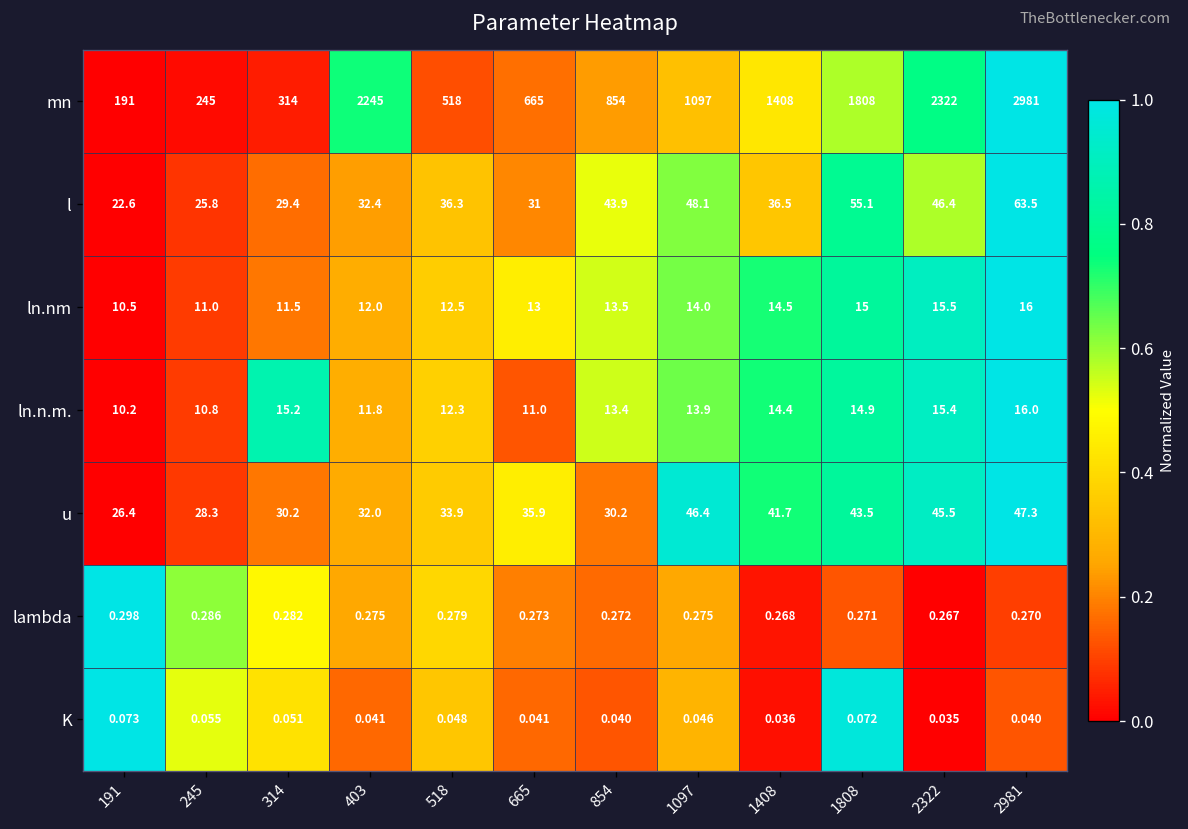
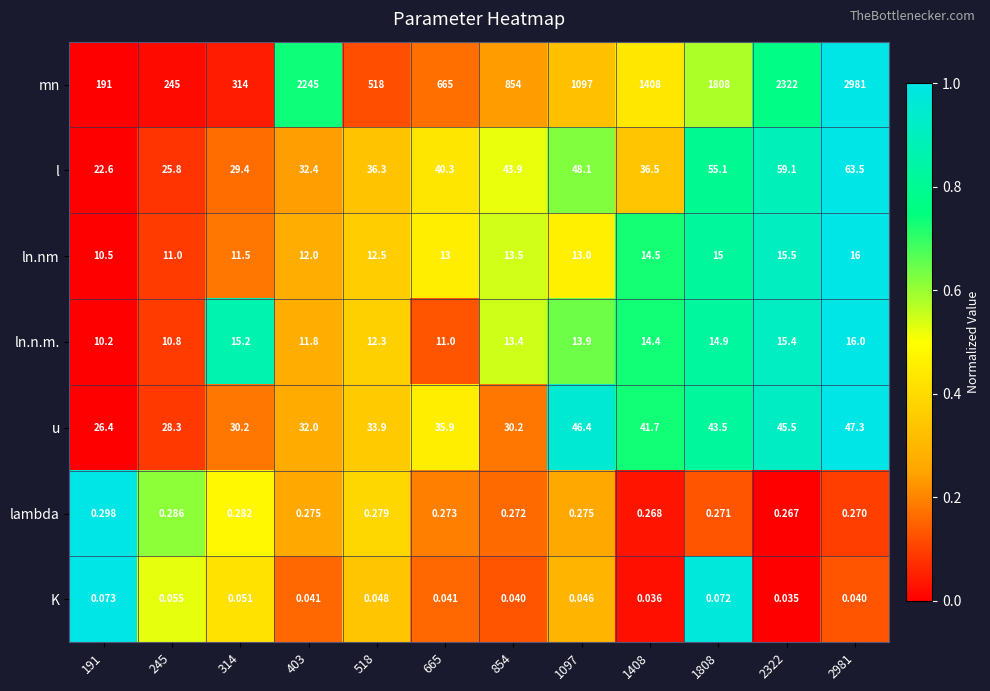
  {
    "mn": {
      "191": 191,
      "245": 245,
      "314": 314,
      "403": 2245,
      "518": 518,
      "665": 665,
      "854": 854,
      "1097": 1097,
      "1408": 1408,
      "1808": 1808,
      "2322": 2322,
      "2981": 2981
    },
    "l": {
      "191": 22.6,
      "245": 25.8,
      "314": 29.4,
      "403": 32.4,
      "518": 36.3,
-     "665": 31,
+     "665": 40.3,
      "854": 43.9,
      "1097": 48.1,
      "1408": 36.5,
      "1808": 55.1,
-     "2322": 46.4,
+     "2322": 59.1,
      "2981": 63.5
    },
    "ln.nm": {
      "191": 10.5,
      "245": 11.0,
      "314": 11.5,
      "403": 12.0,
      "518": 12.5,
      "665": 13,
      "854": 13.5,
-     "1097": 14.0,
+     "1097": 13.0,
      "1408": 14.5,
      "1808": 15,
      "2322": 15.5,
      "2981": 16
    },
    "ln.n.m.": {
      "191": 10.2,
      "245": 10.8,
      "314": 15.2,
      "403": 11.8,
      "518": 12.3,
      "665": 11.0,
      "854": 13.4,
      "1097": 13.9,
      "1408": 14.4,
      "1808": 14.9,
      "2322": 15.4,
      "2981": 16.0
    },
    "u": {
      "191": 26.4,
      "245": 28.3,
      "314": 30.2,
      "403": 32.0,
      "518": 33.9,
      "665": 35.9,
      "854": 30.2,
      "1097": 46.4,
      "1408": 41.7,
      "1808": 43.5,
      "2322": 45.5,
      "2981": 47.3
    },
    "lambda": {
      "191": 0.298,
      "245": 0.286,
      "314": 0.282,
      "403": 0.275,
      "518": 0.279,
      "665": 0.273,
      "854": 0.272,
      "1097": 0.275,
      "1408": 0.268,
      "1808": 0.271,
      "2322": 0.267,
      "2981": 0.270
    },
    "K": {
      "191": 0.073,
      "245": 0.055,
      "314": 0.051,
      "403": 0.041,
      "518": 0.048,
      "665": 0.041,
      "854": 0.040,
      "1097": 0.046,
      "1408": 0.036,
      "1808": 0.072,
      "2322": 0.035,
      "2981": 0.040
    }
  }
